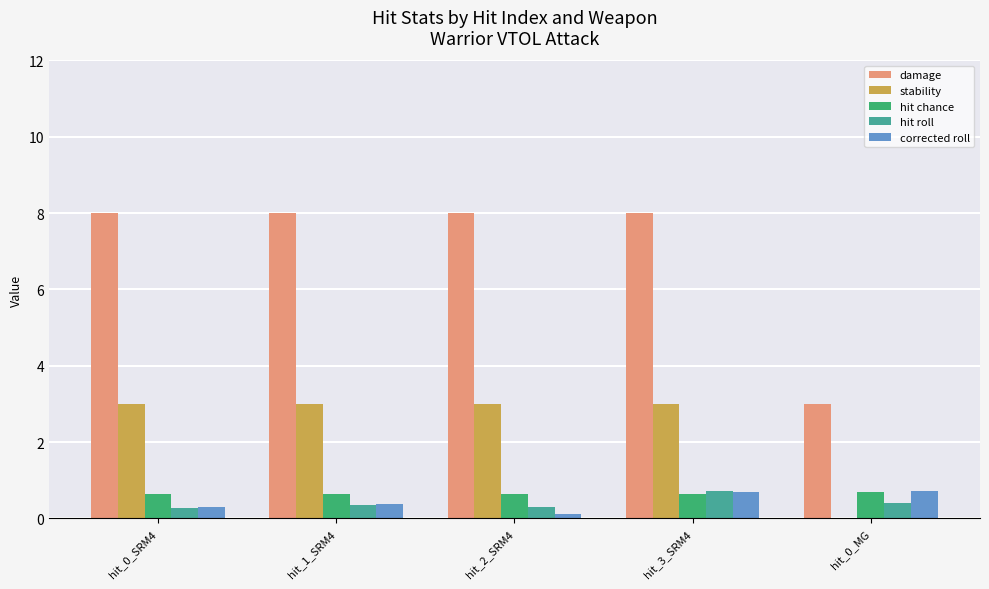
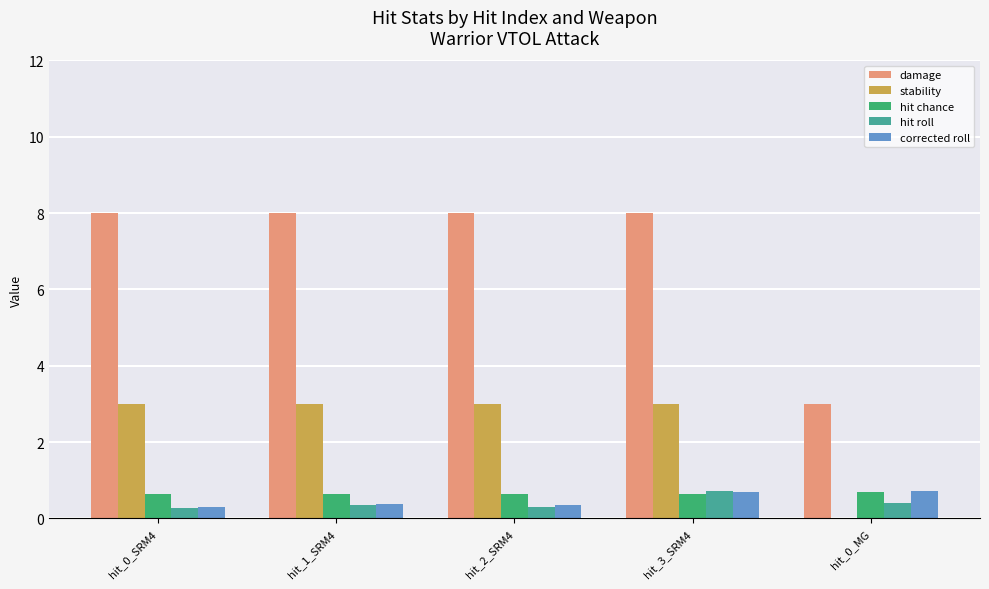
  {
    "corrected roll": {
      "hit_0_SRM4": 0.3,
      "hit_1_SRM4": 0.4,
-     "hit_2_SRM4": 0.1,
+     "hit_2_SRM4": 0.4,
      "hit_3_SRM4": 0.7,
      "hit_0_MG": 0.7
    }
  }
